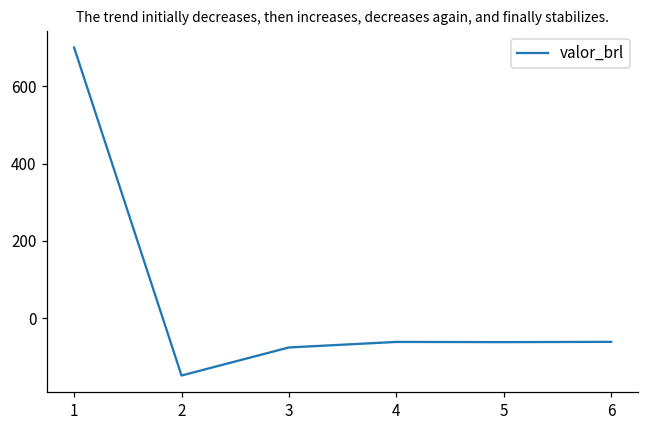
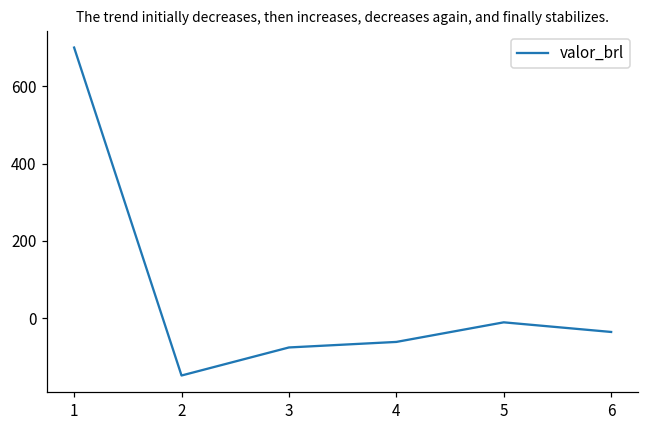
  {
    "1": 700,
    "2": -150,
    "3": -80,
    "4": -60,
-   "5": -60,
-   "6": -60
+   "5": -10,
+   "6": -40
  }
